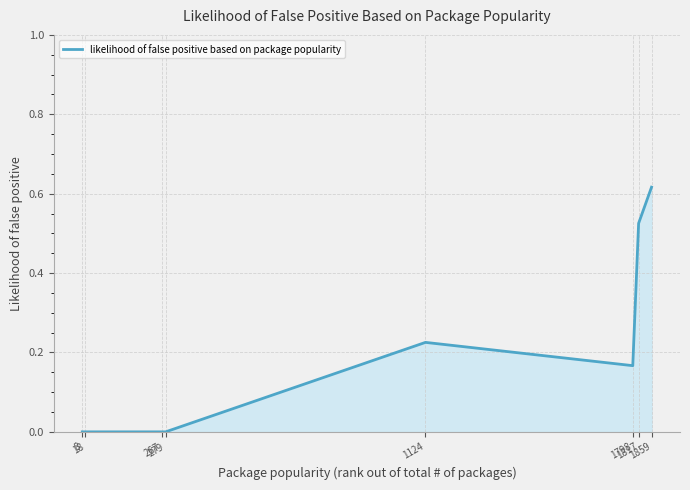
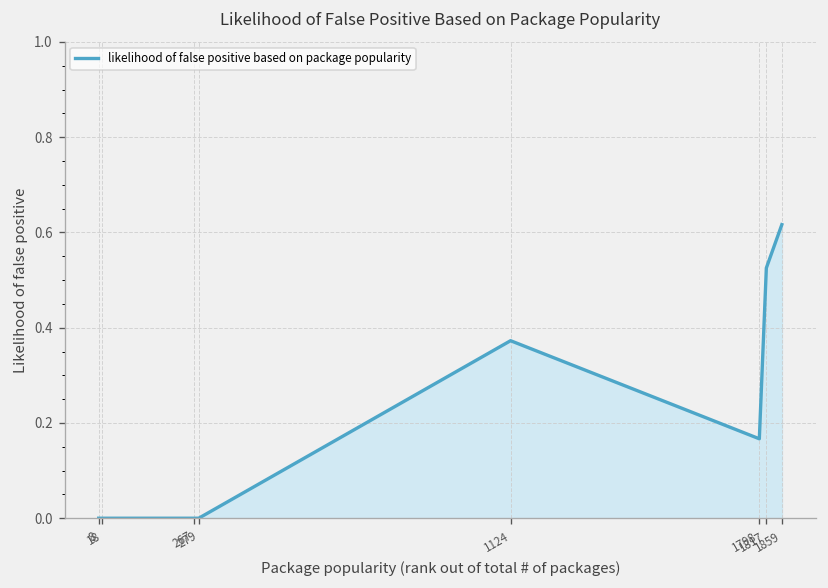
  {
    "8": 0.00,
    "18": 0.00,
    "267": 0.00,
    "279": 0.00,
-   "1124": 0.23,
+   "1124": 0.37,
    "1798": 0.17,
    "1817": 0.53,
    "1859": 0.62
  }
